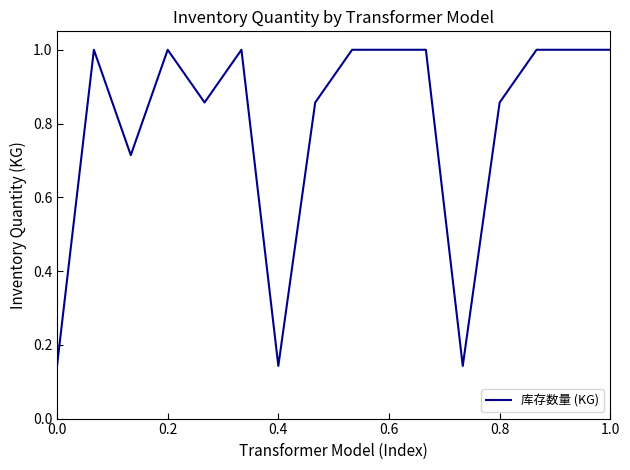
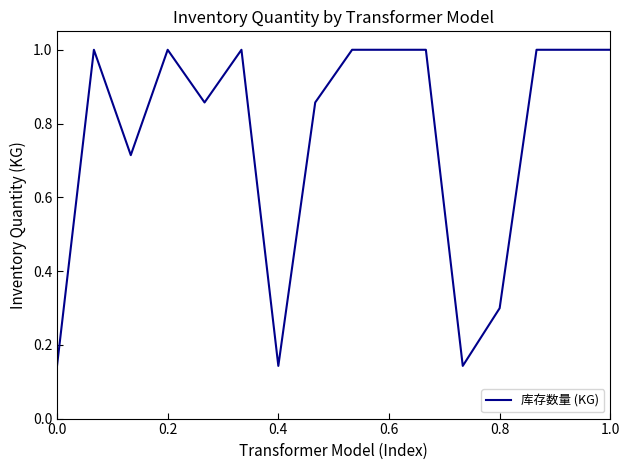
  {
    "0.0": 0.14,
    "0.2": 1.00,
    "0.4": 0.14,
    "0.6": 1.00,
-   "0.8": 0.86,
+   "0.8": 0.30,
    "1.0": 1.00
  }
